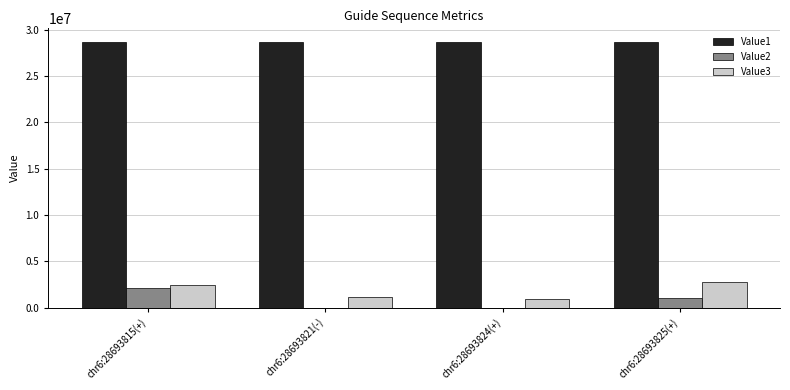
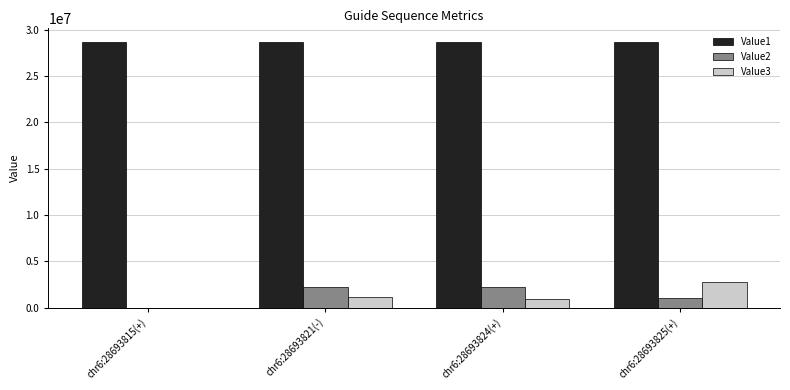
  {
    "Value1": {
      "chr6:28693815(+)": 29000000,
      "chr6:28693821(-)": 29000000,
      "chr6:28693824(+)": 29000000,
      "chr6:28693825(+)": 29000000
    },
    "Value2": {
-     "chr6:28693815(+)": 2000000,
-     "chr6:28693821(-)": 0,
-     "chr6:28693824(+)": 0,
+     "chr6:28693815(+)": 0,
+     "chr6:28693821(-)": 2000000,
+     "chr6:28693824(+)": 2000000,
      "chr6:28693825(+)": 1000000
    },
    "Value3": {
-     "chr6:28693815(+)": 2000000,
+     "chr6:28693815(+)": 0,
      "chr6:28693821(-)": 1000000,
      "chr6:28693824(+)": 1000000,
      "chr6:28693825(+)": 3000000
    }
  }
